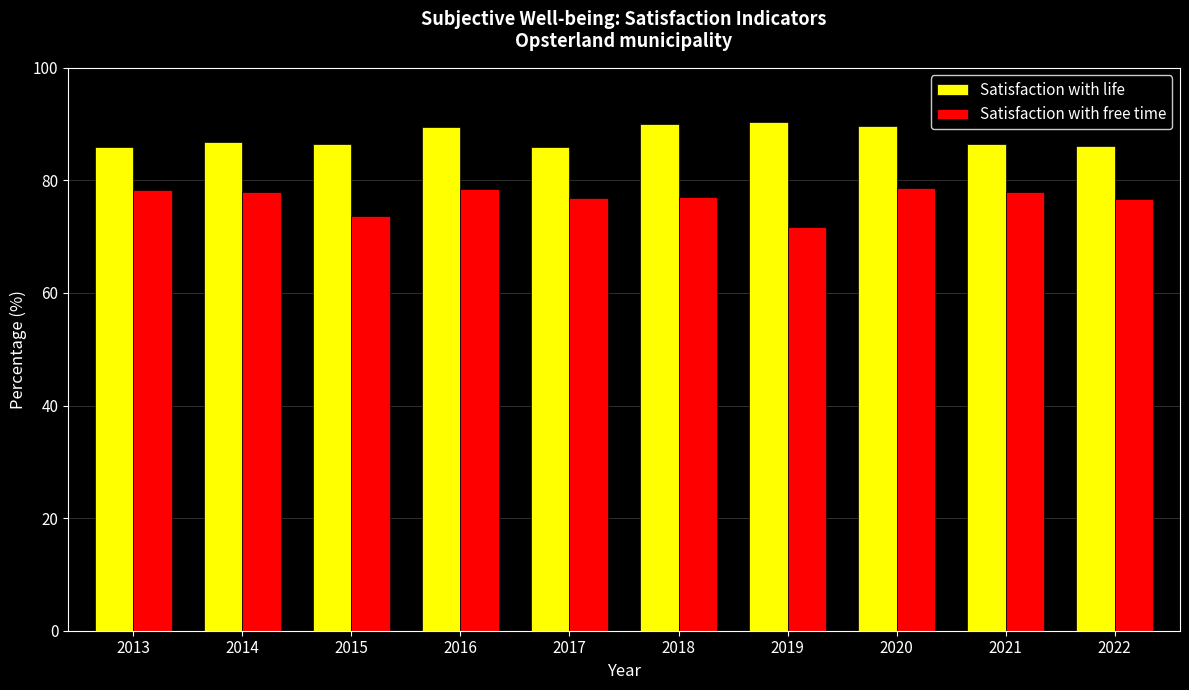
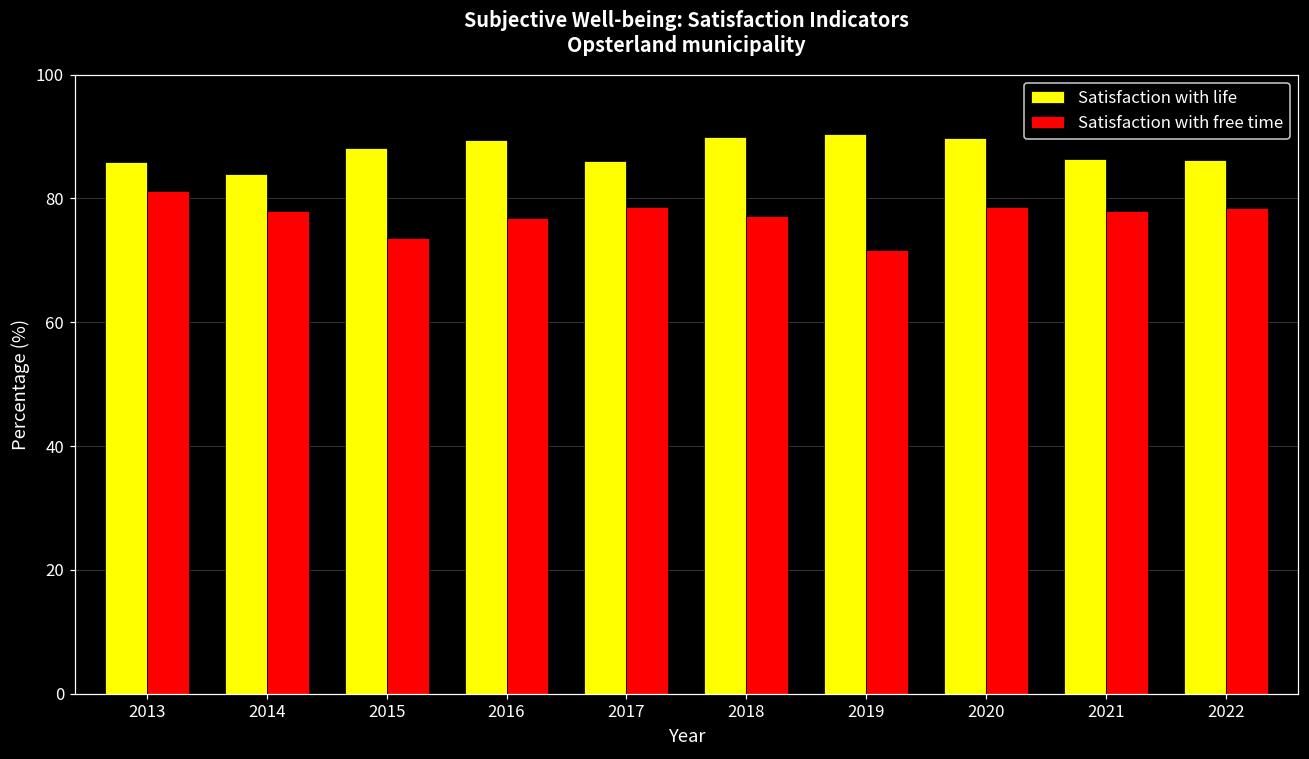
  {
    "Satisfaction with life": {
      "2013": 86,
-     "2014": 87,
-     "2015": 86,
+     "2014": 84,
+     "2015": 88,
      "2016": 90,
      "2017": 86,
      "2018": 90,
      "2019": 90,
      "2020": 90,
      "2021": 86,
      "2022": 86
    },
    "Satisfaction with free time": {
-     "2013": 78,
+     "2013": 81,
      "2014": 78,
      "2015": 74,
-     "2016": 79,
-     "2017": 77,
+     "2016": 77,
+     "2017": 79,
      "2018": 77,
      "2019": 72,
      "2020": 79,
      "2021": 78,
-     "2022": 77
+     "2022": 78
    }
  }
